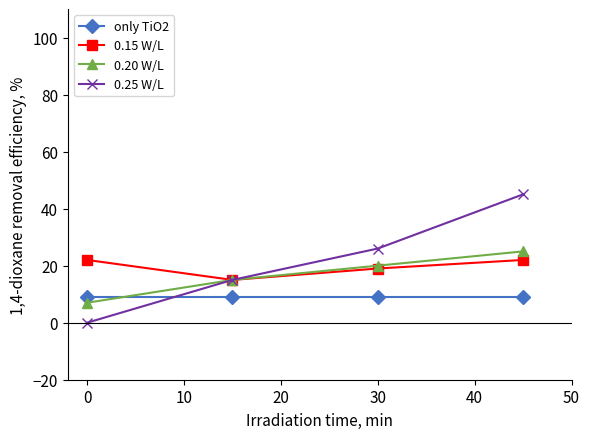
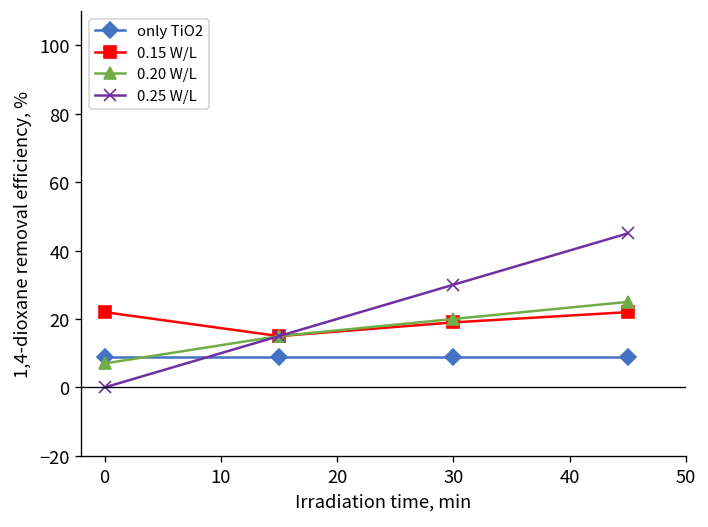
  {
    "only TiO2": {
      "0": 9,
      "30": 9
    },
    "0.15 W/L": {
      "0": 22,
      "30": 19
    },
    "0.20 W/L": {
      "0": 7,
      "30": 20
    },
    "0.25 W/L": {
      "0": 0,
-     "30": 26
+     "30": 30
    }
  }
